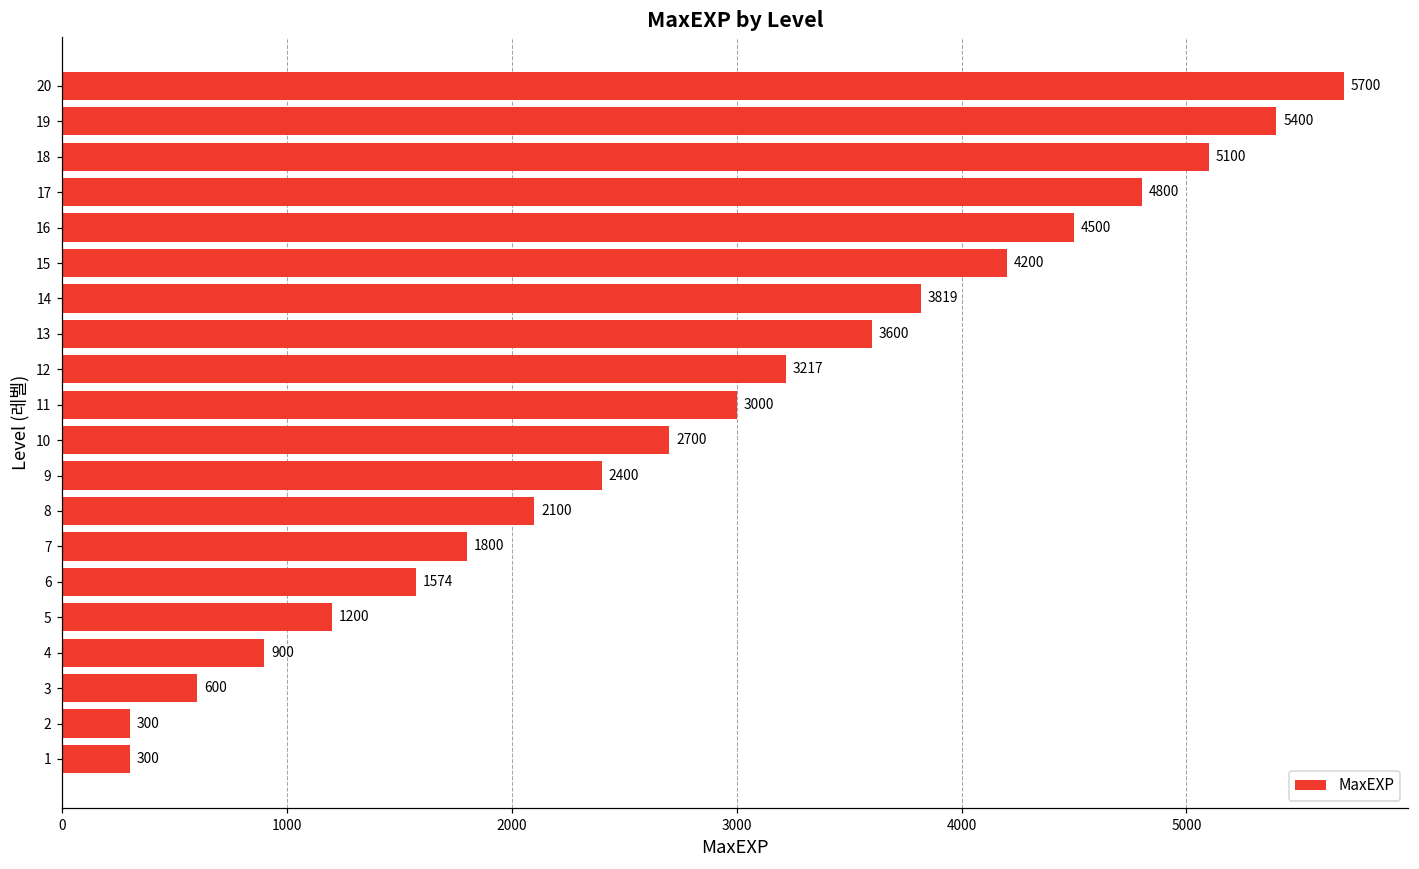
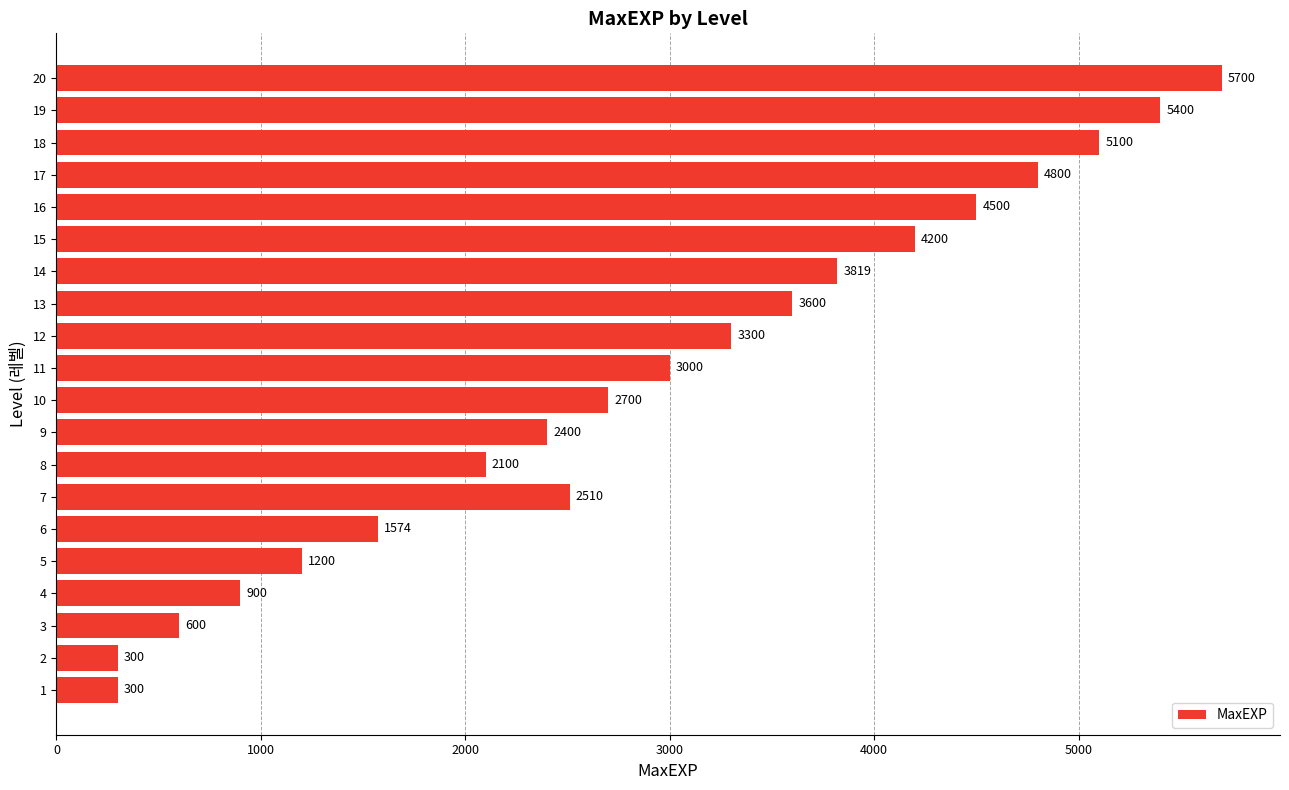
  {
    "20": 5700,
    "19": 5400,
    "18": 5100,
    "17": 4800,
    "16": 4500,
    "15": 4200,
    "14": 3819,
    "13": 3600,
-   "12": 3217,
+   "12": 3300,
    "11": 3000,
    "10": 2700,
    "9": 2400,
    "8": 2100,
-   "7": 1800,
+   "7": 2510,
    "6": 1574,
    "5": 1200,
    "4": 900,
    "3": 600,
    "2": 300,
    "1": 300
  }
